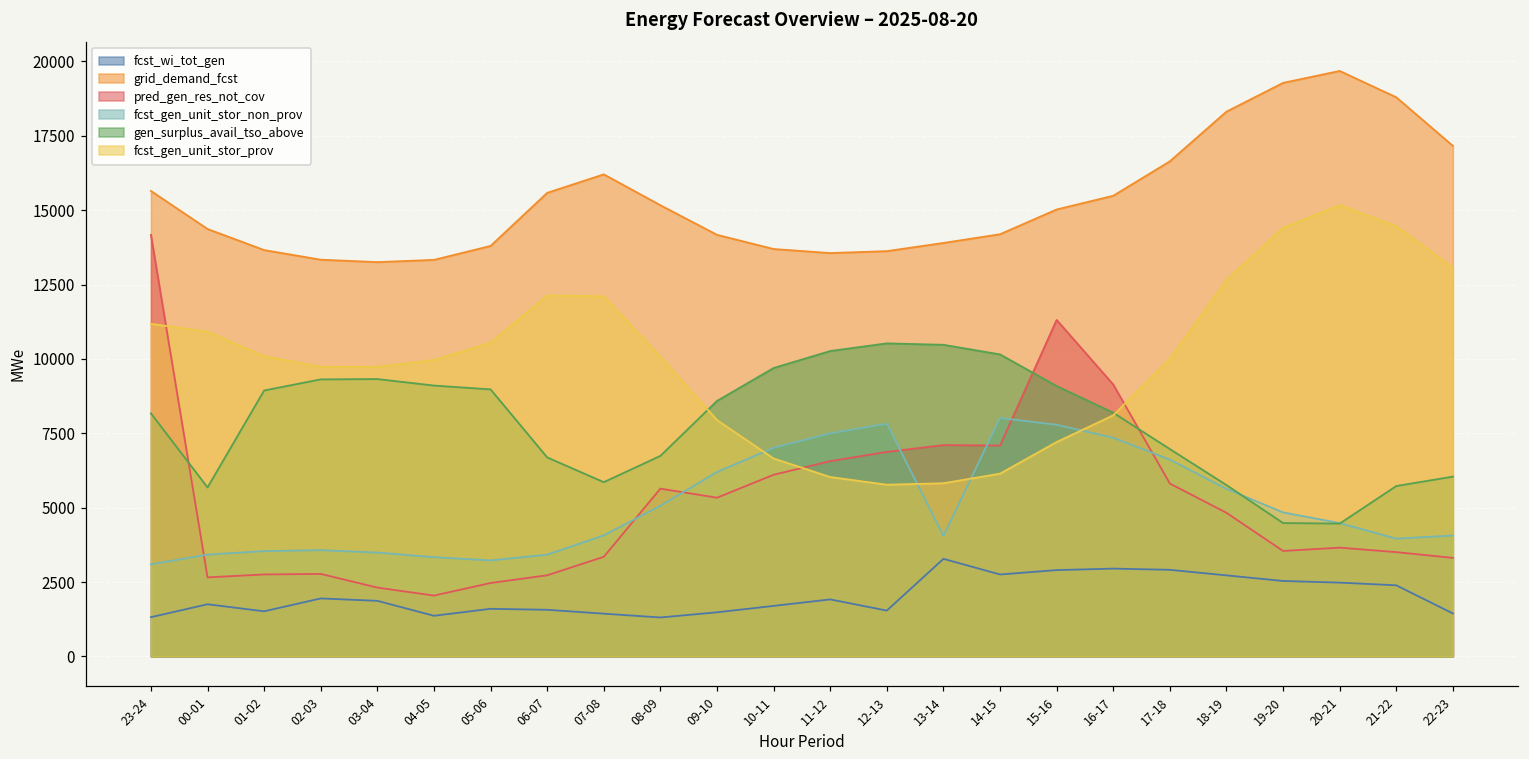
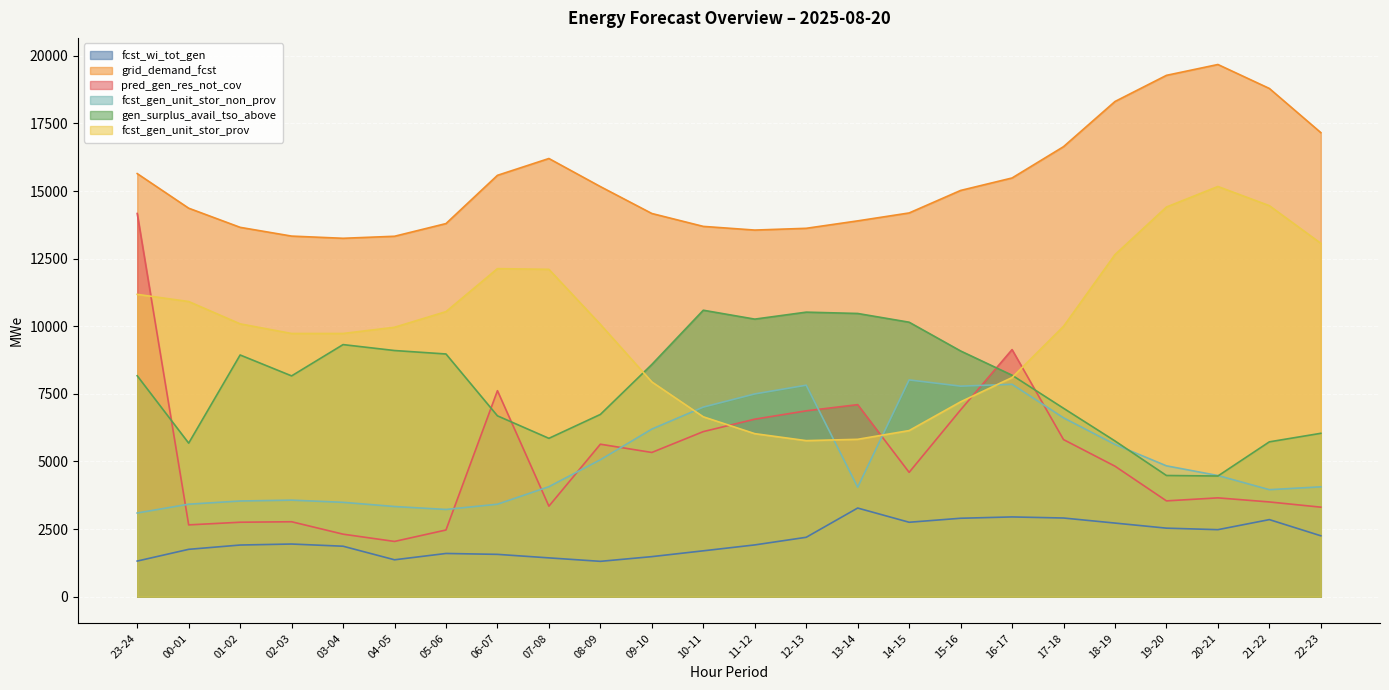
  {
    "fcst_wi_tot_gen": {
      "23-24": 1300,
      "00-01": 1800,
-     "01-02": 1500,
+     "01-02": 1900,
      "02-03": 1900,
      "03-04": 1900,
      "04-05": 1400,
      "05-06": 1600,
      "06-07": 1600,
      "07-08": 1400,
      "08-09": 1300,
      "09-10": 1500,
      "10-11": 1700,
      "11-12": 1900,
-     "12-13": 1500,
+     "12-13": 2200,
      "13-14": 3300,
      "14-15": 2800,
      "15-16": 2900,
      "16-17": 3000,
      "17-18": 2900,
      "18-19": 2700,
      "19-20": 2500,
      "20-21": 2500,
-     "21-22": 2400,
-     "22-23": 1400
+     "21-22": 2900,
+     "22-23": 2300
    },
    "pred_gen_res_not_cov": {
      "23-24": 14200,
      "00-01": 2700,
      "01-02": 2800,
      "02-03": 2800,
      "03-04": 2300,
      "04-05": 2000,
      "05-06": 2500,
-     "06-07": 2700,
+     "06-07": 7600,
      "07-08": 3300,
      "08-09": 5600,
      "09-10": 5300,
      "10-11": 6100,
      "11-12": 6600,
      "12-13": 6900,
      "13-14": 7100,
-     "14-15": 7100,
-     "15-16": 11300,
+     "14-15": 4600,
+     "15-16": 6900,
      "16-17": 9100,
      "17-18": 5800,
      "18-19": 4800,
      "19-20": 3500,
      "20-21": 3700,
      "21-22": 3500,
      "22-23": 3300
    },
    "fcst_gen_unit_stor_non_prov": {
      "23-24": 3100,
      "00-01": 3400,
      "01-02": 3500,
      "02-03": 3600,
      "03-04": 3500,
      "04-05": 3300,
      "05-06": 3200,
      "06-07": 3400,
      "07-08": 4100,
      "08-09": 5100,
      "09-10": 6200,
      "10-11": 7000,
      "11-12": 7500,
      "12-13": 7800,
      "13-14": 4000,
      "14-15": 8000,
      "15-16": 7800,
-     "16-17": 7400,
+     "16-17": 7900,
      "17-18": 6600,
      "18-19": 5600,
      "19-20": 4800,
      "21-22": 4000,
      "22-23": 4100
    },
    "gen_surplus_avail_tso_above": {
      "23-24": 8200,
      "00-01": 5700,
      "01-02": 8900,
-     "02-03": 9300,
+     "02-03": 8200,
      "03-04": 9300,
      "04-05": 9100,
      "05-06": 9000,
      "06-07": 6700,
      "07-08": 5900,
      "08-09": 6700,
      "09-10": 8600,
-     "10-11": 9700,
+     "10-11": 10600,
      "11-12": 10300,
      "12-13": 10500,
      "13-14": 10500,
      "14-15": 10200,
      "15-16": 9100,
      "17-18": 7000,
      "18-19": 5800,
      "19-20": 4500,
      "21-22": 5700,
      "22-23": 6000
    }
  }
